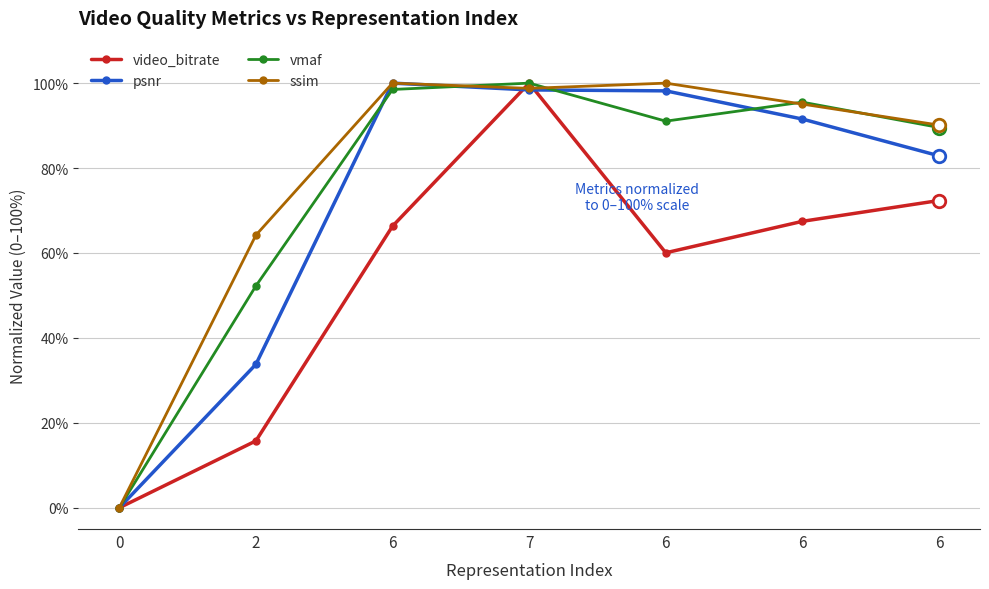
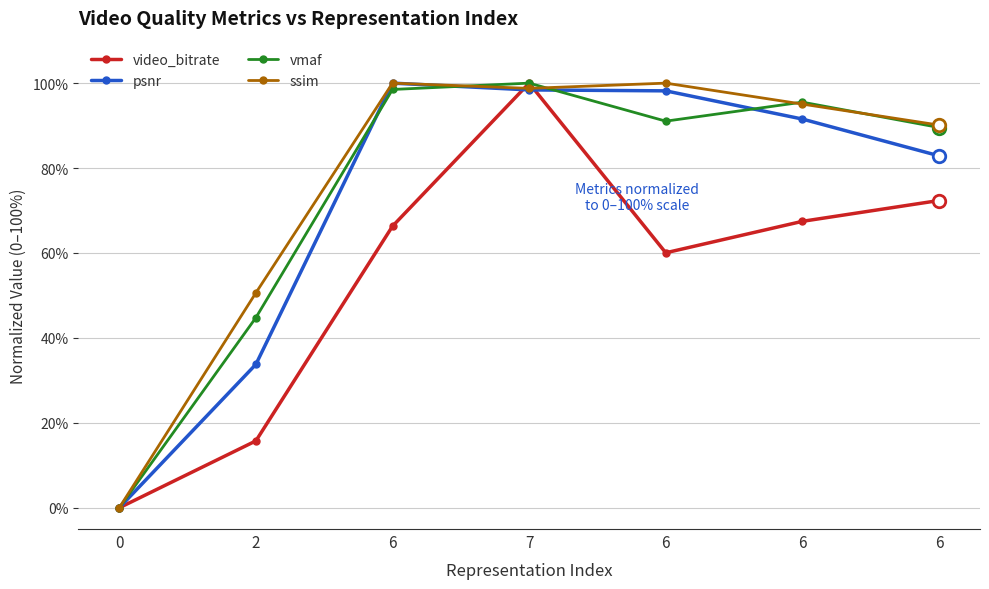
  {
    "video_bitrate": {
      "2": "16%"
    },
    "psnr": {
      "2": "34%"
    },
    "vmaf": {
-     "2": "52%"
+     "2": "45%"
    },
    "ssim": {
-     "2": "64%"
+     "2": "51%"
    }
  }
